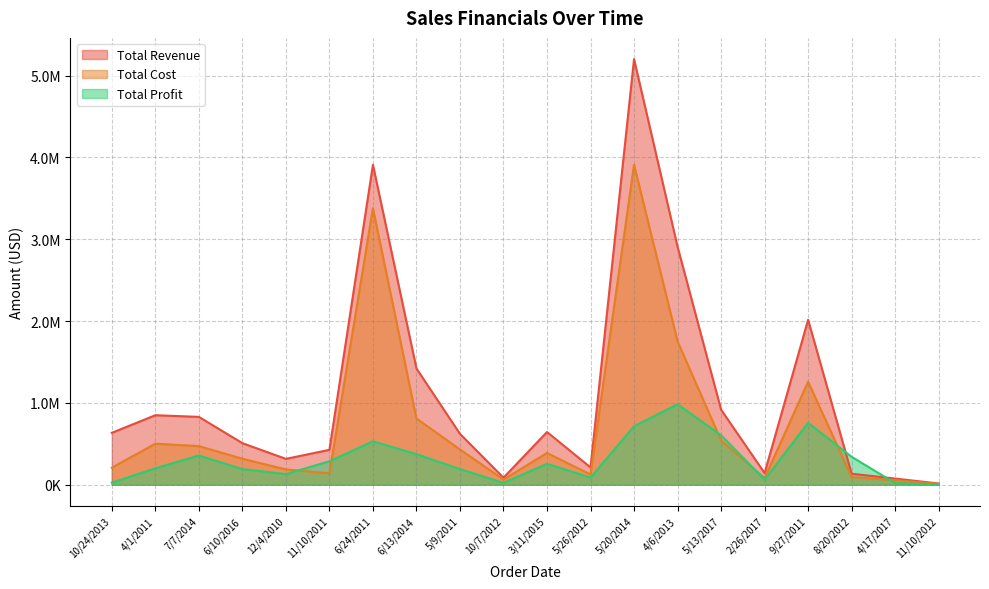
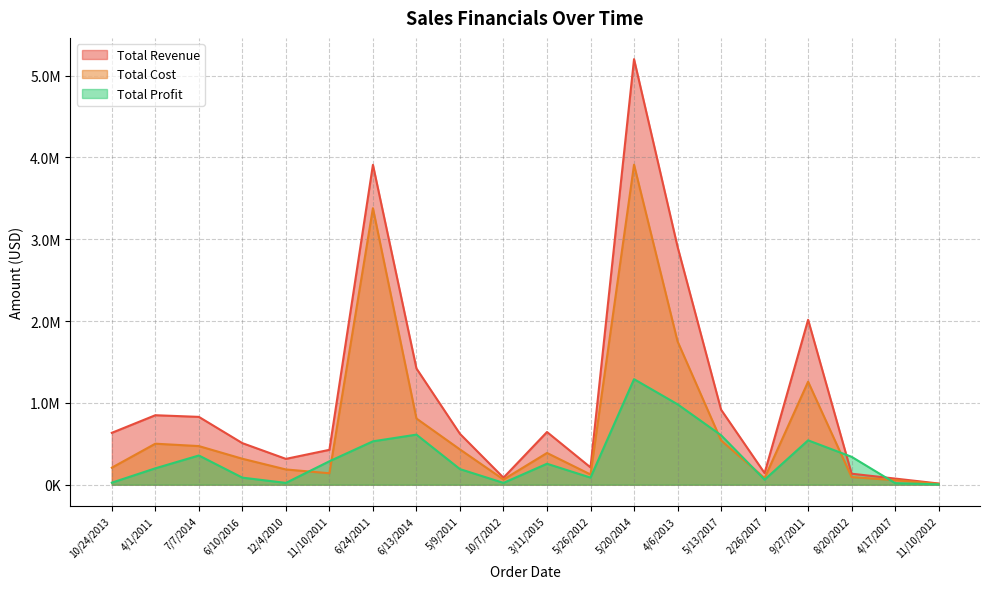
  {
    "Total Profit": {
      "10/24/2013": 0,
      "4/1/2011": 200000,
      "7/7/2014": 400000,
-     "6/10/2016": 200000,
-     "12/4/2010": 100000,
+     "6/10/2016": 100000,
+     "12/4/2010": 0,
      "11/10/2011": 300000,
      "6/24/2011": 500000,
-     "6/13/2014": 400000,
+     "6/13/2014": 600000,
      "5/9/2011": 200000,
      "10/7/2012": 0,
      "3/11/2015": 300000,
      "5/26/2012": 100000,
-     "5/20/2014": 700000,
+     "5/20/2014": 1300000,
      "4/6/2013": 1000000,
      "5/13/2017": 600000,
-     "9/27/2011": 800000,
+     "9/27/2011": 500000,
      "8/20/2012": 300000,
      "4/17/2017": 0
    }
  }
